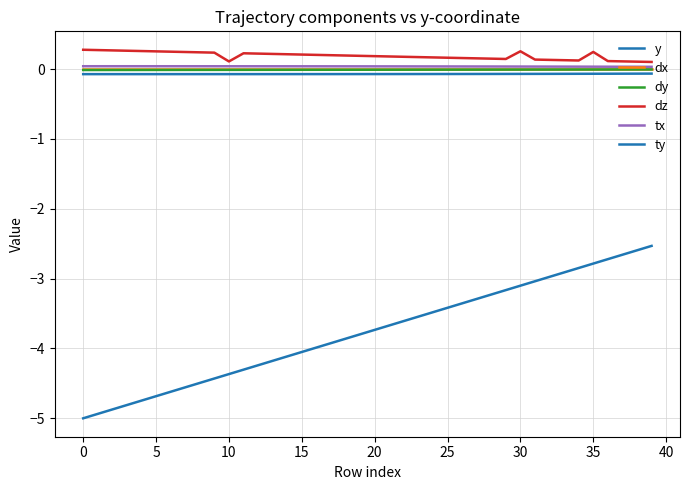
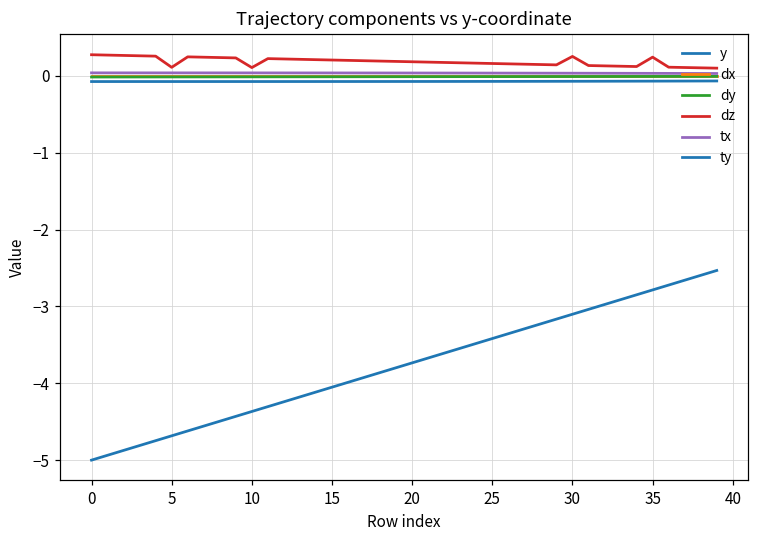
  {
    "dz": {
      "0": 0.3,
-     "5": 0.3,
+     "5": 0.1,
      "10": 0.1,
      "15": 0.2,
      "20": 0.2,
      "25": 0.2,
      "30": 0.3,
      "35": 0.2
    },
    "tx": {
      "0": 0.0,
      "5": 0.0,
      "10": 0.0,
      "15": 0.0,
      "20": 0.0,
      "25": 0.0,
      "30": 0.0
    }
  }
